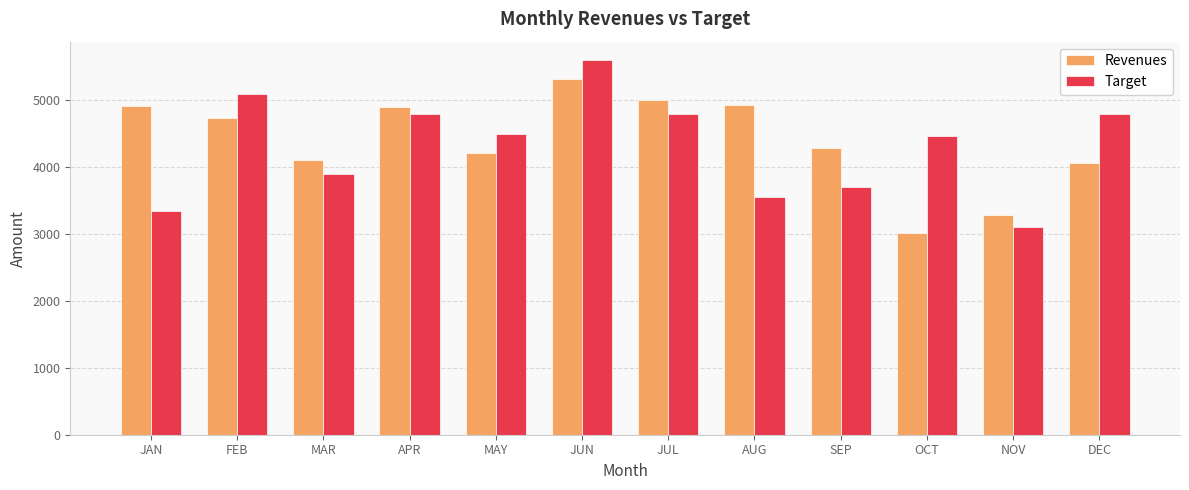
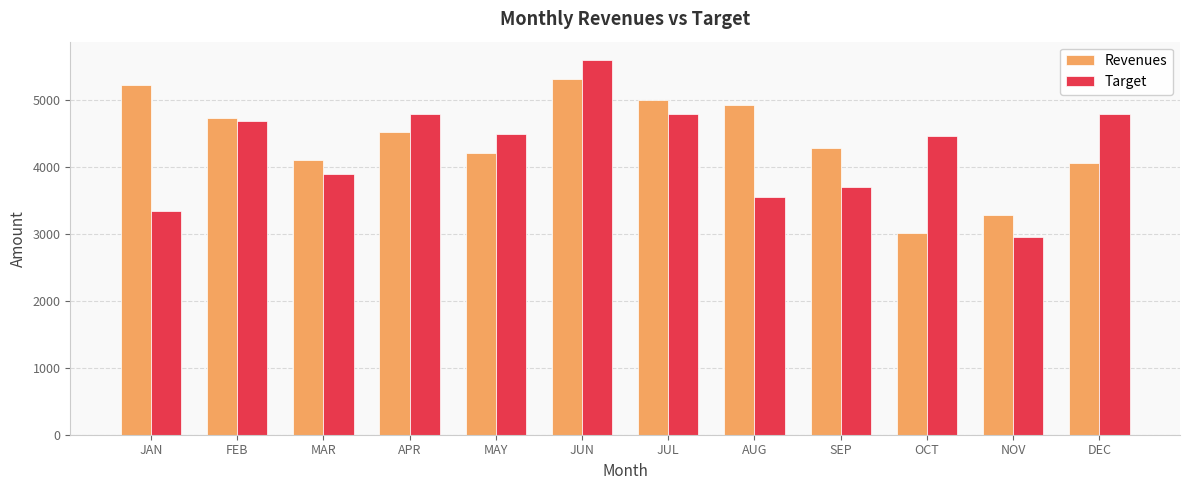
  {
    "Revenues": {
-     "JAN": 4900,
+     "JAN": 5200,
      "FEB": 4700,
      "MAR": 4100,
-     "APR": 4900,
+     "APR": 4500,
      "MAY": 4200,
      "JUN": 5300,
      "JUL": 5000,
      "AUG": 4900,
      "SEP": 4300,
      "OCT": 3000,
      "NOV": 3300,
      "DEC": 4100
    },
    "Target": {
      "JAN": 3300,
-     "FEB": 5100,
+     "FEB": 4700,
      "MAR": 3900,
      "APR": 4800,
      "MAY": 4500,
      "JUN": 5600,
      "JUL": 4800,
      "AUG": 3600,
      "SEP": 3700,
      "OCT": 4500,
-     "NOV": 3100,
+     "NOV": 3000,
      "DEC": 4800
    }
  }
